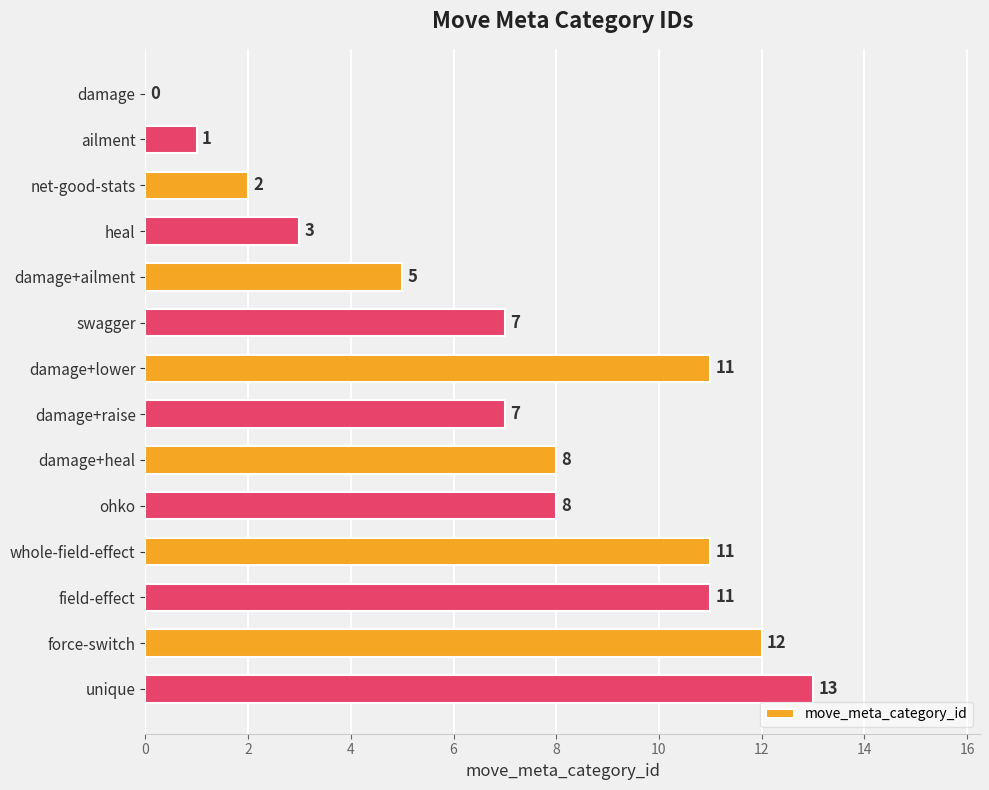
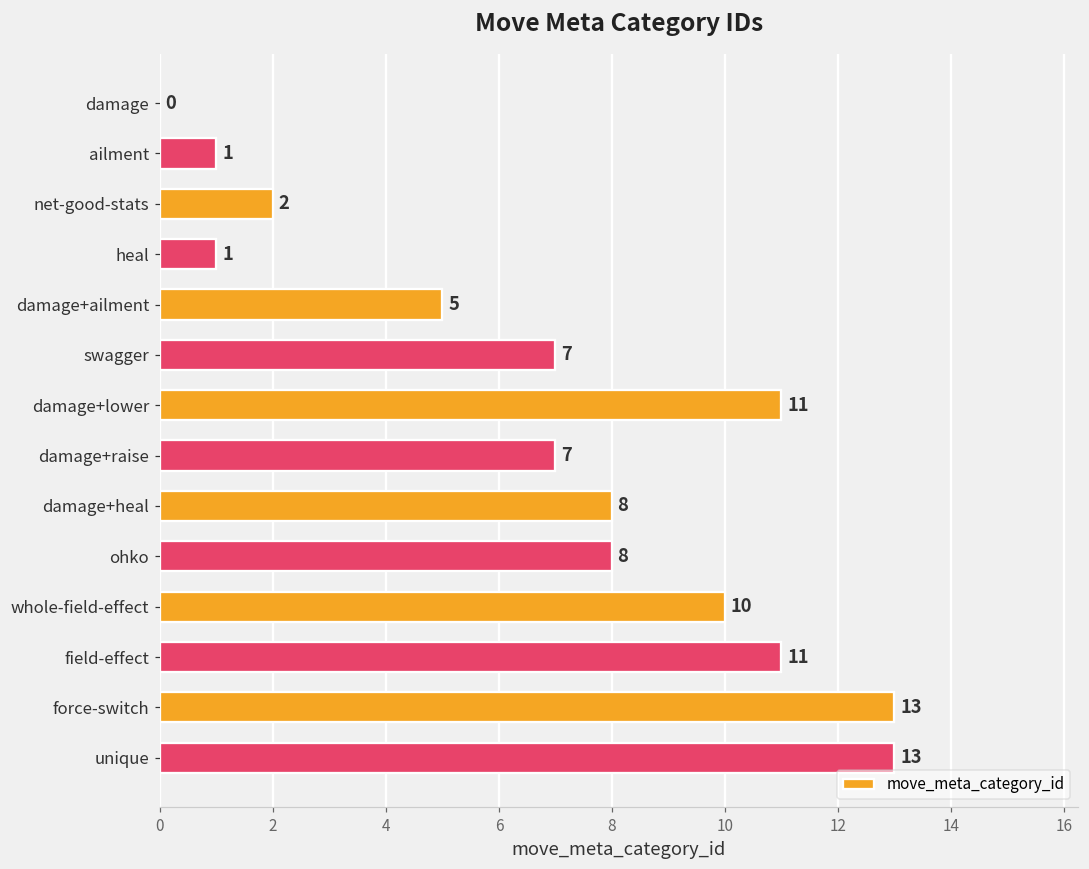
  {
    "damage": 0,
    "ailment": 1,
    "net-good-stats": 2,
-   "heal": 3,
+   "heal": 1,
    "damage+ailment": 5,
    "swagger": 7,
    "damage+lower": 11,
    "damage+raise": 7,
    "damage+heal": 8,
    "ohko": 8,
-   "whole-field-effect": 11,
+   "whole-field-effect": 10,
    "field-effect": 11,
-   "force-switch": 12,
+   "force-switch": 13,
    "unique": 13
  }
